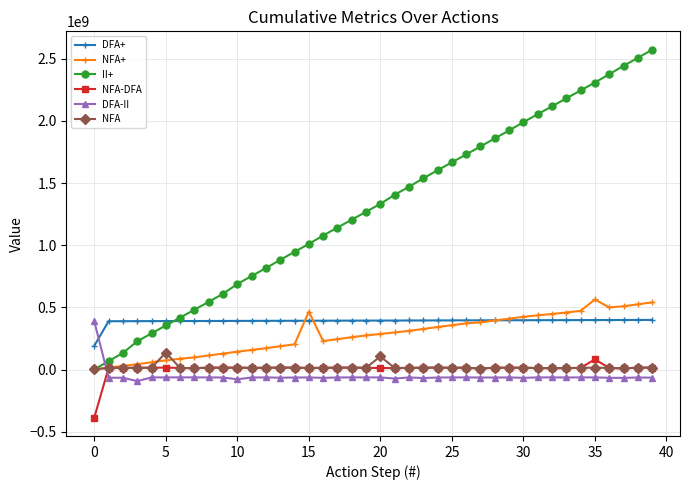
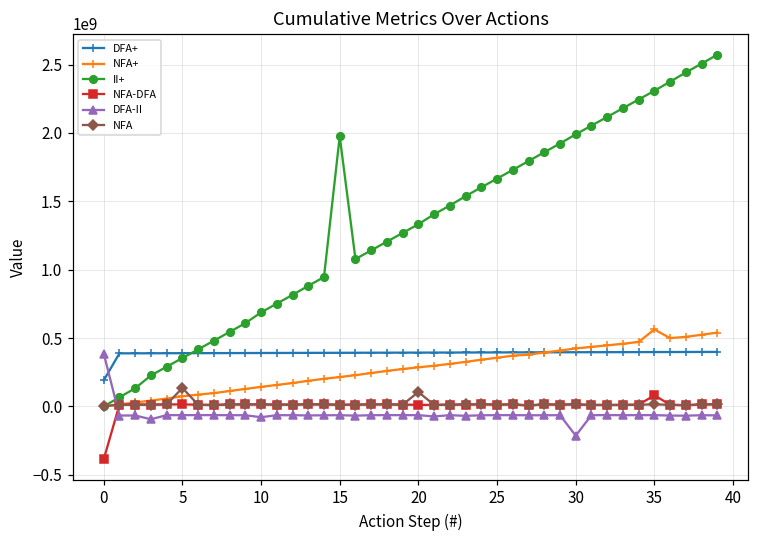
  {
    "DFA+": {
      "0": 190000000,
      "5": 390000000,
      "10": 390000000,
      "15": 390000000,
      "20": 390000000,
      "25": 400000000,
      "30": 400000000,
      "35": 400000000
    },
    "NFA+": {
      "5": 70000000,
      "10": 140000000,
-     "15": 470000000,
+     "15": 220000000,
      "20": 290000000,
      "25": 360000000,
      "30": 420000000,
      "35": 560000000
    },
    "II+": {
      "5": 350000000,
      "10": 690000000,
-     "15": 1010000000,
+     "15": 1980000000,
      "20": 1330000000,
      "25": 1670000000,
      "30": 1990000000,
      "35": 2310000000
    },
    "NFA-DFA": {
      "0": -390000000,
      "5": 20000000,
      "20": 10000000,
      "35": 80000000
    },
    "DFA-II": {
      "0": 390000000,
      "5": -60000000,
      "10": -80000000,
      "15": -60000000,
      "20": -60000000,
      "25": -60000000,
-     "30": -70000000,
+     "30": -210000000,
      "35": -60000000
    },
    "NFA": {
      "5": 140000000,
      "20": 110000000,
      "35": 20000000
    }
  }
